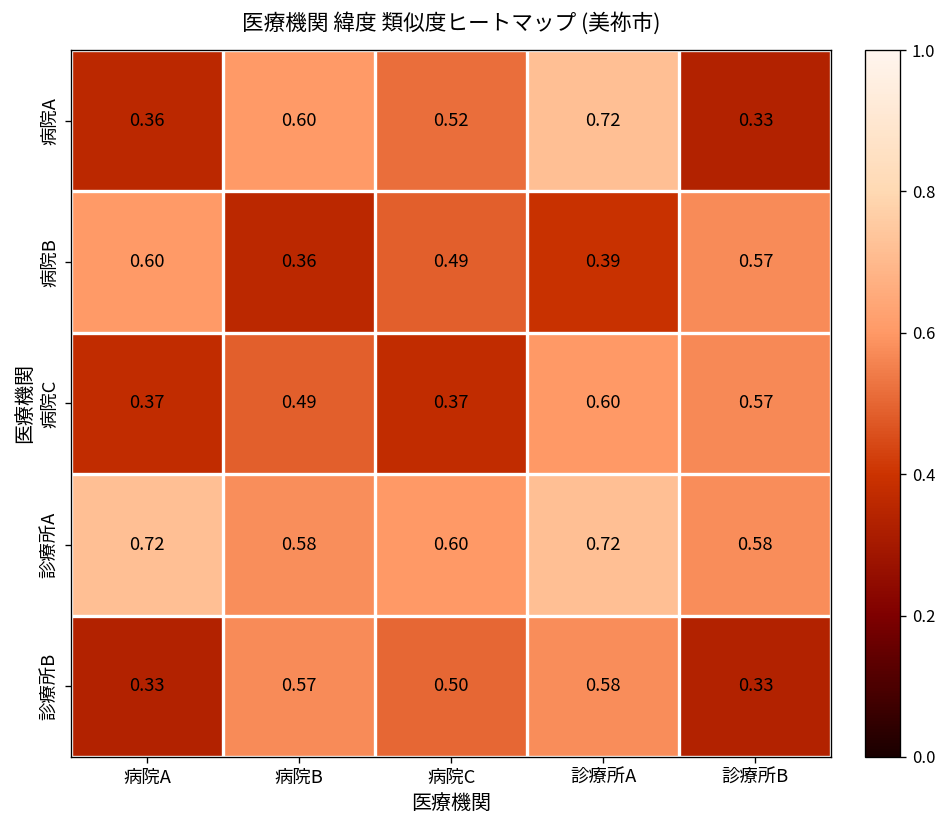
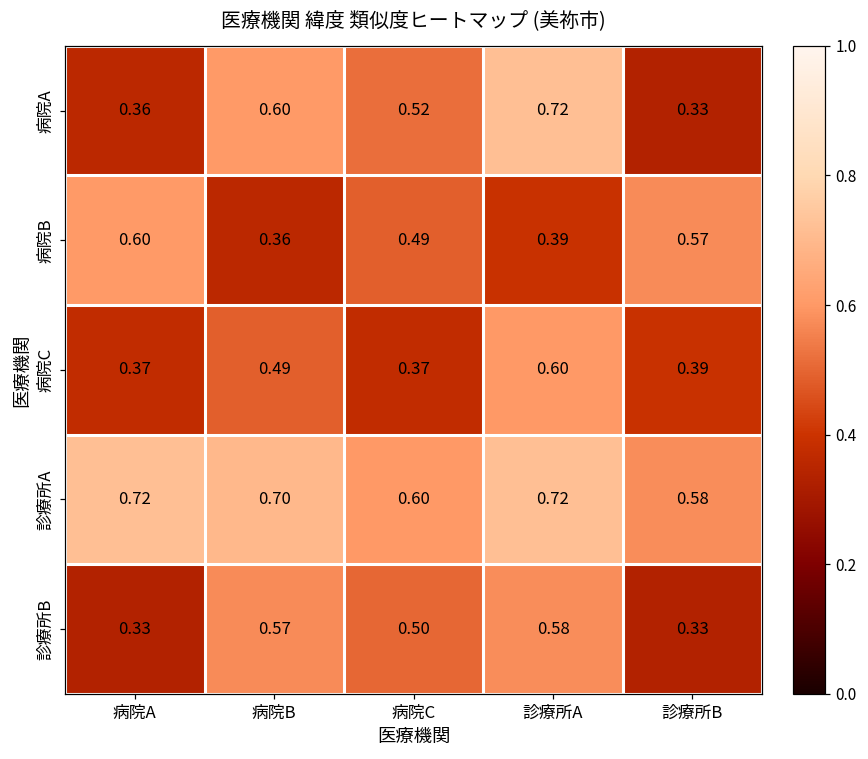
  {
    "病院A": {
      "病院A": 0.36,
      "病院B": 0.60,
      "病院C": 0.52,
      "診療所A": 0.72,
      "診療所B": 0.33
    },
    "病院B": {
      "病院A": 0.60,
      "病院B": 0.36,
      "病院C": 0.49,
      "診療所A": 0.39,
      "診療所B": 0.57
    },
    "病院C": {
      "病院A": 0.37,
      "病院B": 0.49,
      "病院C": 0.37,
      "診療所A": 0.60,
-     "診療所B": 0.57
+     "診療所B": 0.39
    },
    "診療所A": {
      "病院A": 0.72,
-     "病院B": 0.58,
+     "病院B": 0.70,
      "病院C": 0.60,
      "診療所A": 0.72,
      "診療所B": 0.58
    },
    "診療所B": {
      "病院A": 0.33,
      "病院B": 0.57,
      "病院C": 0.50,
      "診療所A": 0.58,
      "診療所B": 0.33
    }
  }
